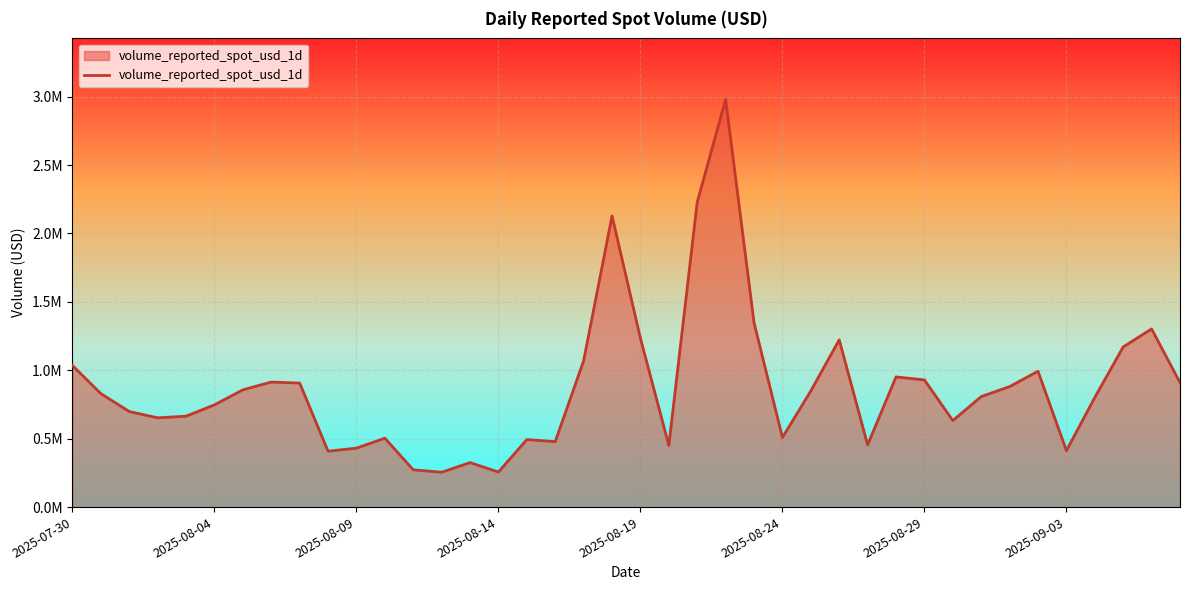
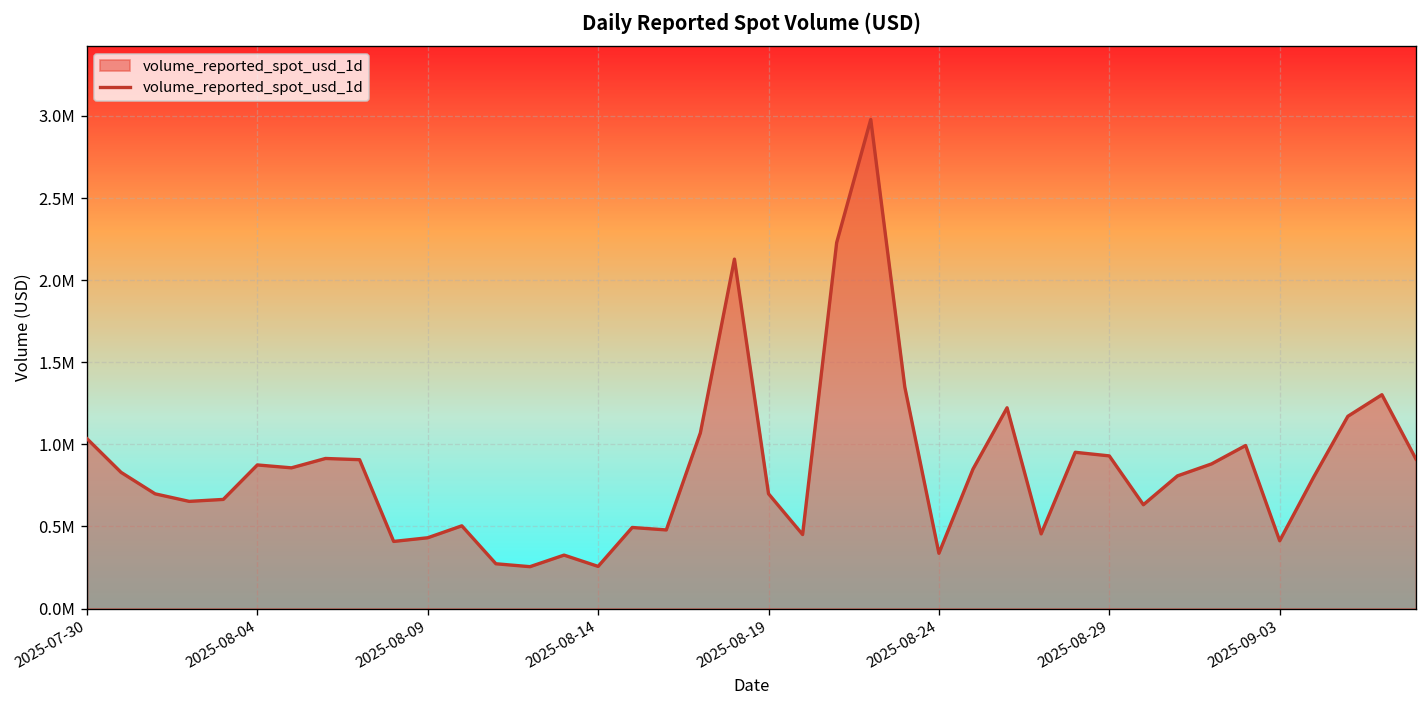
  {
    "2025-07-30": 1030000,
-   "2025-08-04": 750000,
+   "2025-08-04": 870000,
    "2025-08-09": 430000,
    "2025-08-14": 260000,
-   "2025-08-19": 1230000,
-   "2025-08-24": 510000,
+   "2025-08-19": 700000,
+   "2025-08-24": 340000,
    "2025-08-29": 930000,
    "2025-09-03": 410000
  }
